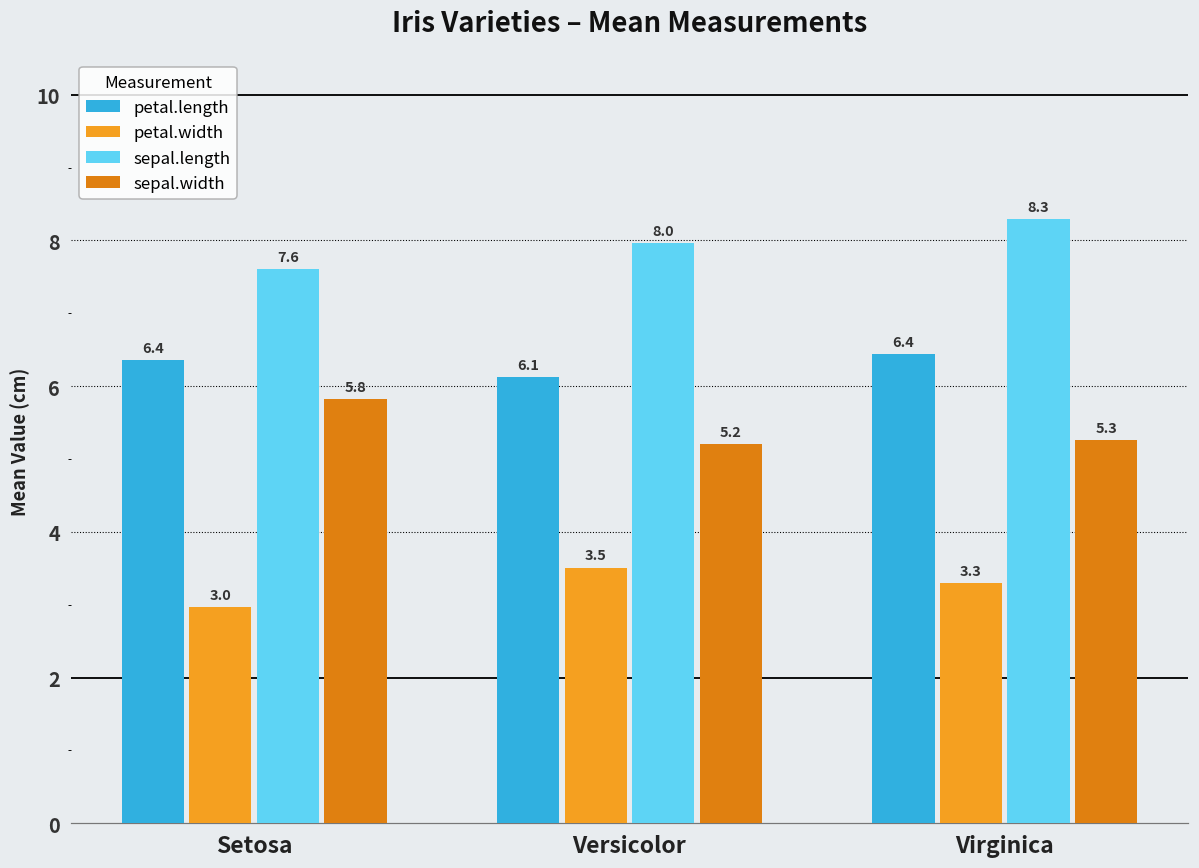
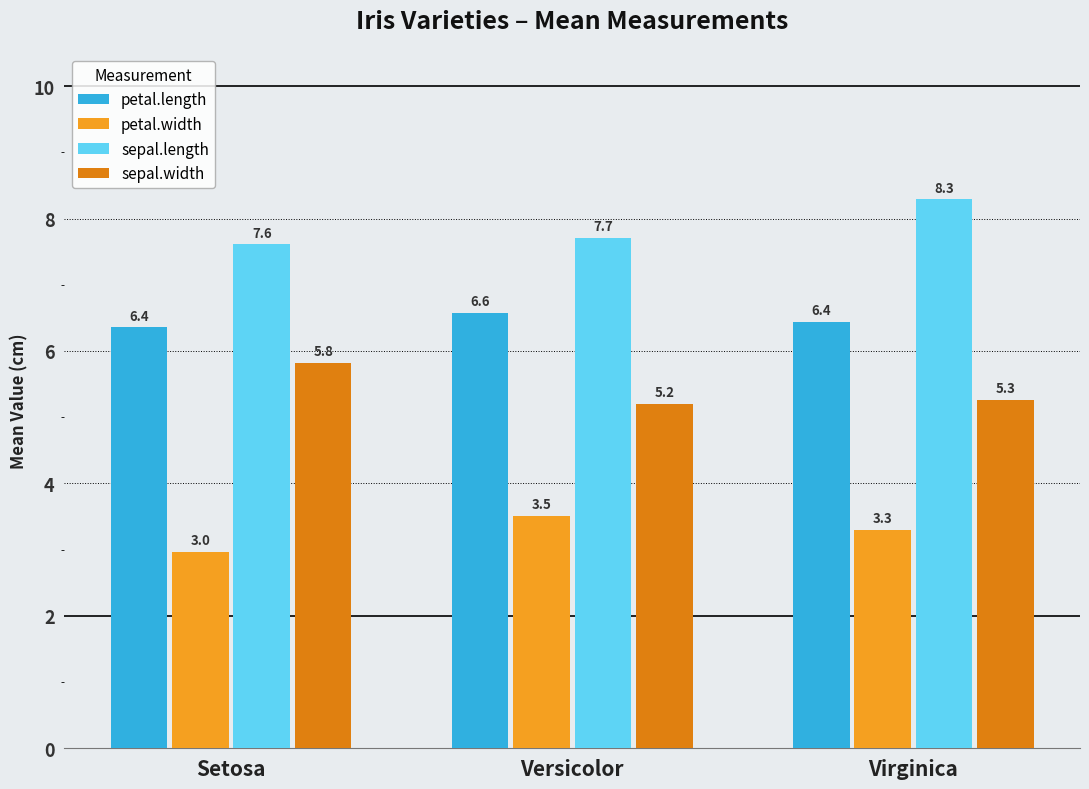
  {
    "petal.length": {
      "Setosa": 6.4,
-     "Versicolor": 6.1,
+     "Versicolor": 6.6,
      "Virginica": 6.4
    },
    "sepal.length": {
      "Setosa": 7.6,
-     "Versicolor": 8.0,
+     "Versicolor": 7.7,
      "Virginica": 8.3
    }
  }
